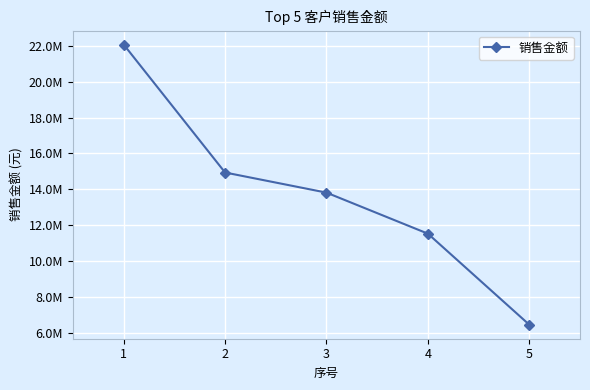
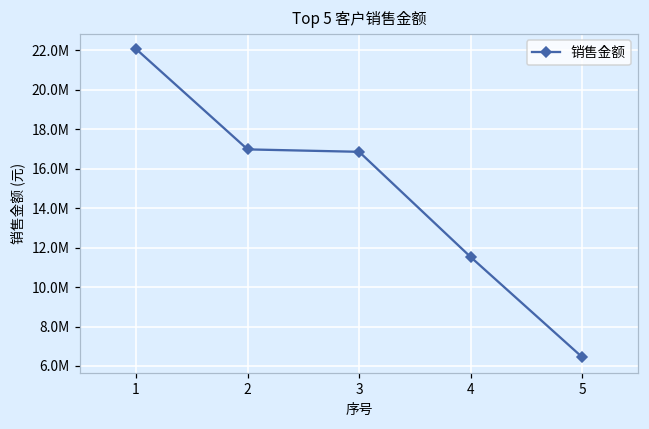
  {
    "1": 22100000,
-   "2": 14900000,
-   "3": 13800000,
+   "2": 17000000,
+   "3": 16900000,
    "4": 11500000,
    "5": 6400000
  }
